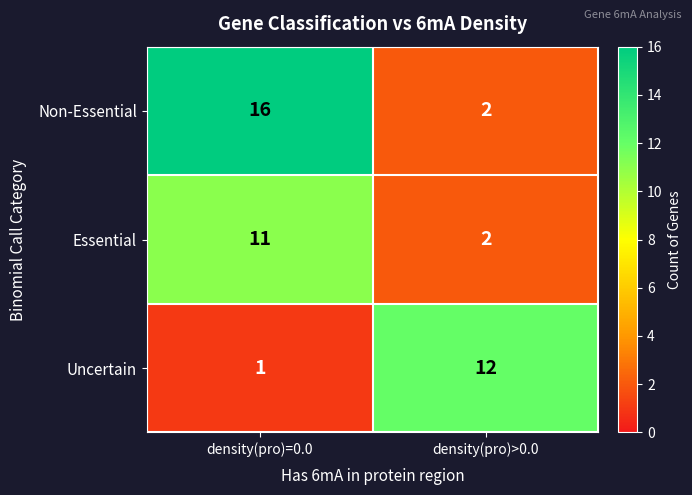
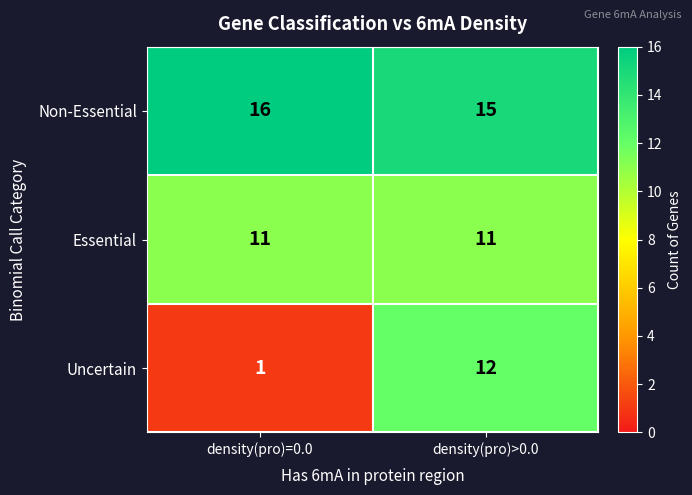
  {
    "Non-Essential": {
      "density(pro)=0.0": 16,
-     "density(pro)>0.0": 2
+     "density(pro)>0.0": 15
    },
    "Essential": {
      "density(pro)=0.0": 11,
-     "density(pro)>0.0": 2
+     "density(pro)>0.0": 11
    },
    "Uncertain": {
      "density(pro)=0.0": 1,
      "density(pro)>0.0": 12
    }
  }
